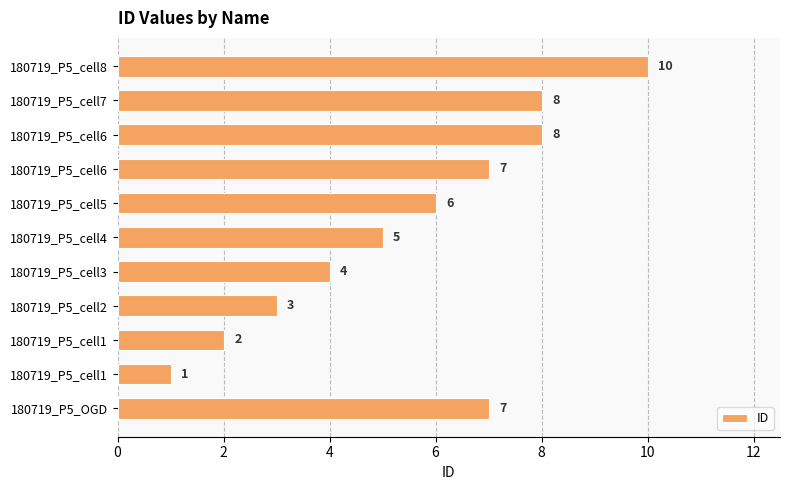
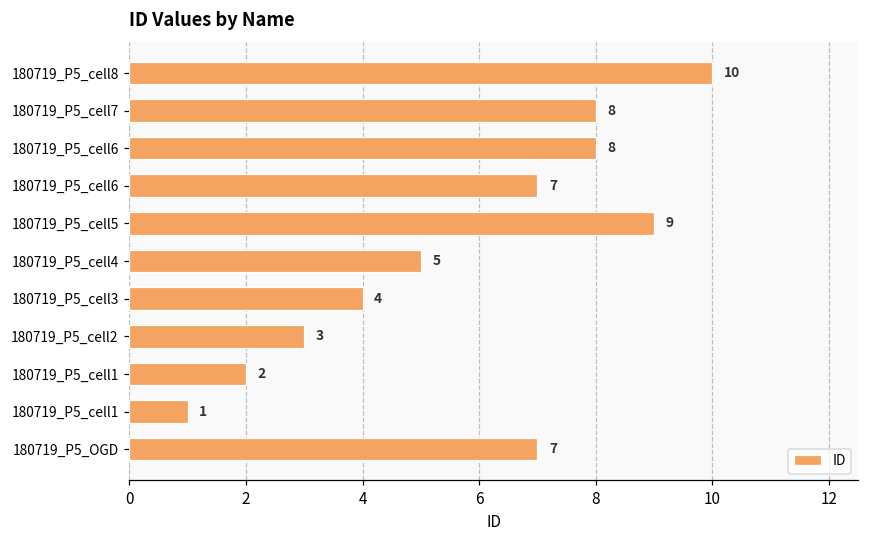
  {
    "180719_P5_cell8": 10,
    "180719_P5_cell7": 8,
-   "180719_P5_cell5": 6,
+   "180719_P5_cell5": 9,
    "180719_P5_cell4": 5,
    "180719_P5_cell3": 4,
    "180719_P5_cell2": 3,
    "180719_P5_OGD": 7
  }
